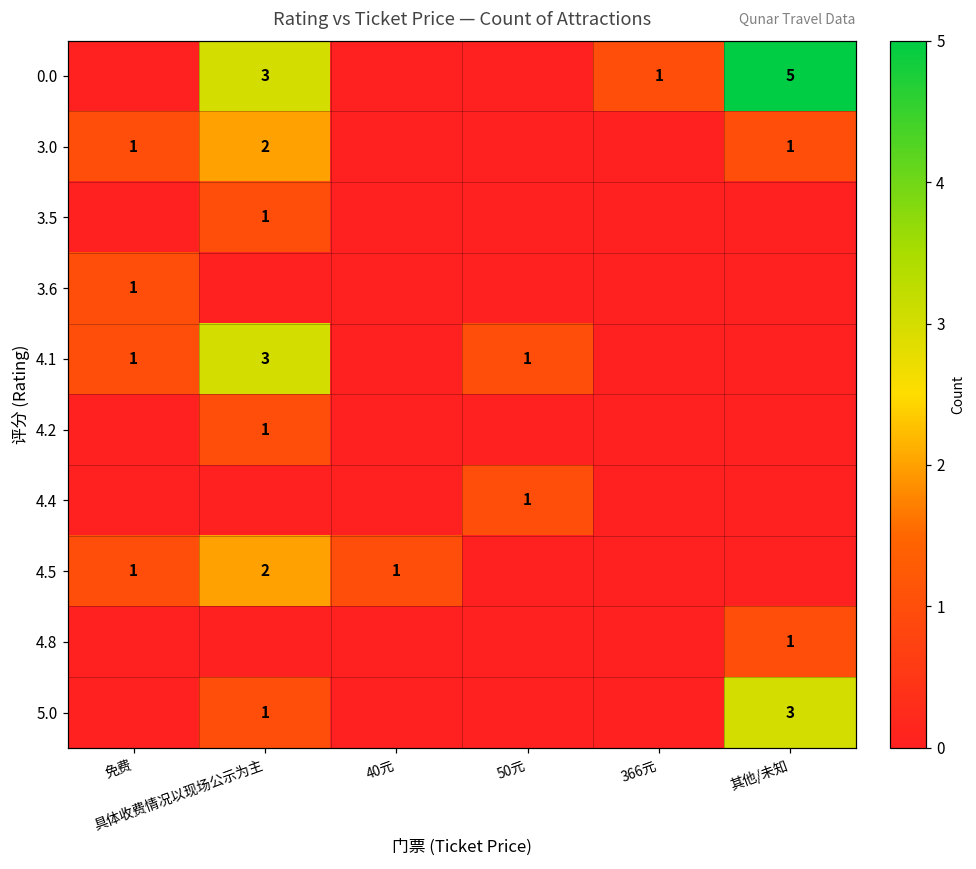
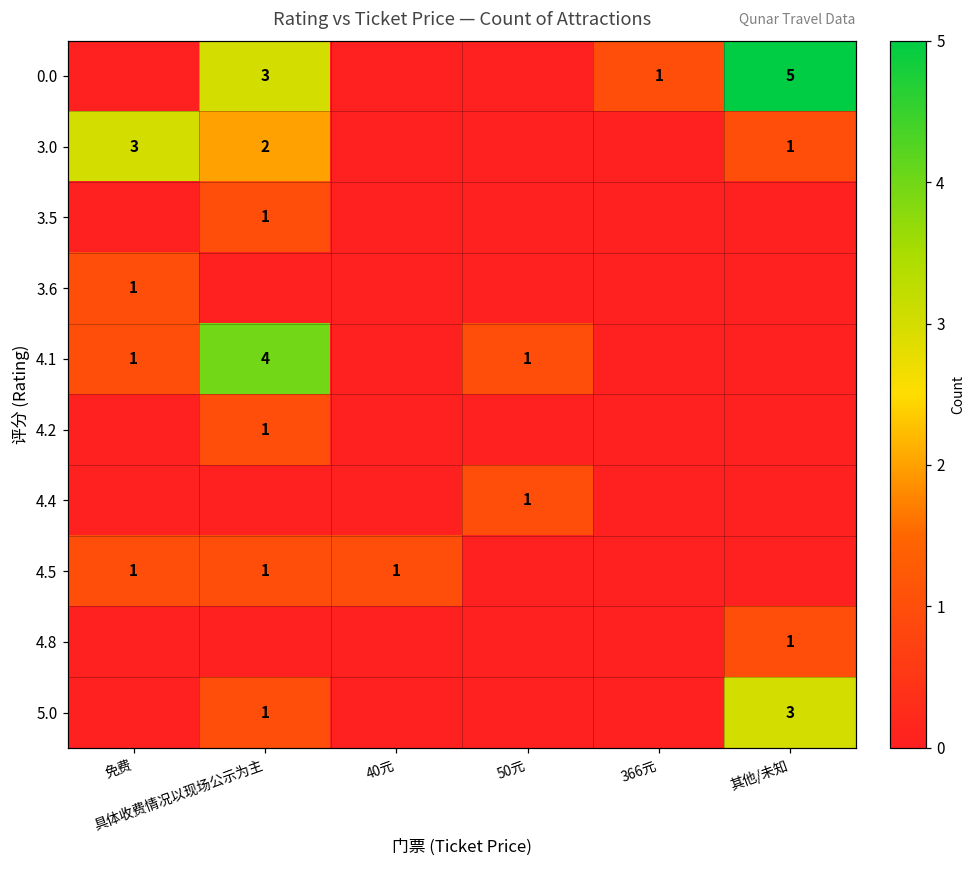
  {
    "0.0": {
      "具体收费情况以现场公示为主": 3,
      "366元": 1,
      "其他/未知": 5
    },
    "3.0": {
-     "免费": 1,
+     "免费": 3,
      "具体收费情况以现场公示为主": 2,
      "其他/未知": 1
    },
    "3.5": {
      "具体收费情况以现场公示为主": 1
    },
    "3.6": {
      "免费": 1
    },
    "4.1": {
      "免费": 1,
-     "具体收费情况以现场公示为主": 3,
+     "具体收费情况以现场公示为主": 4,
      "50元": 1
    },
    "4.2": {
      "具体收费情况以现场公示为主": 1
    },
    "4.4": {
      "50元": 1
    },
    "4.5": {
      "免费": 1,
-     "具体收费情况以现场公示为主": 2,
+     "具体收费情况以现场公示为主": 1,
      "40元": 1
    },
    "4.8": {
      "其他/未知": 1
    },
    "5.0": {
      "具体收费情况以现场公示为主": 1,
      "其他/未知": 3
    }
  }
